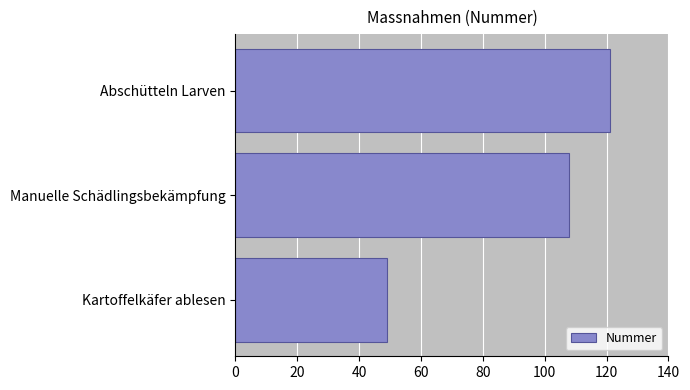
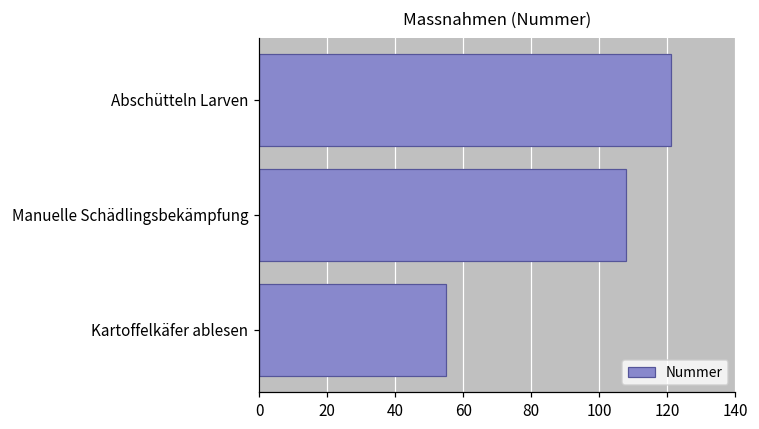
  {
    "Abschütteln Larven": 121,
    "Manuelle Schädlingsbekämpfung": 108,
-   "Kartoffelkäfer ablesen": 49
+   "Kartoffelkäfer ablesen": 55
  }
